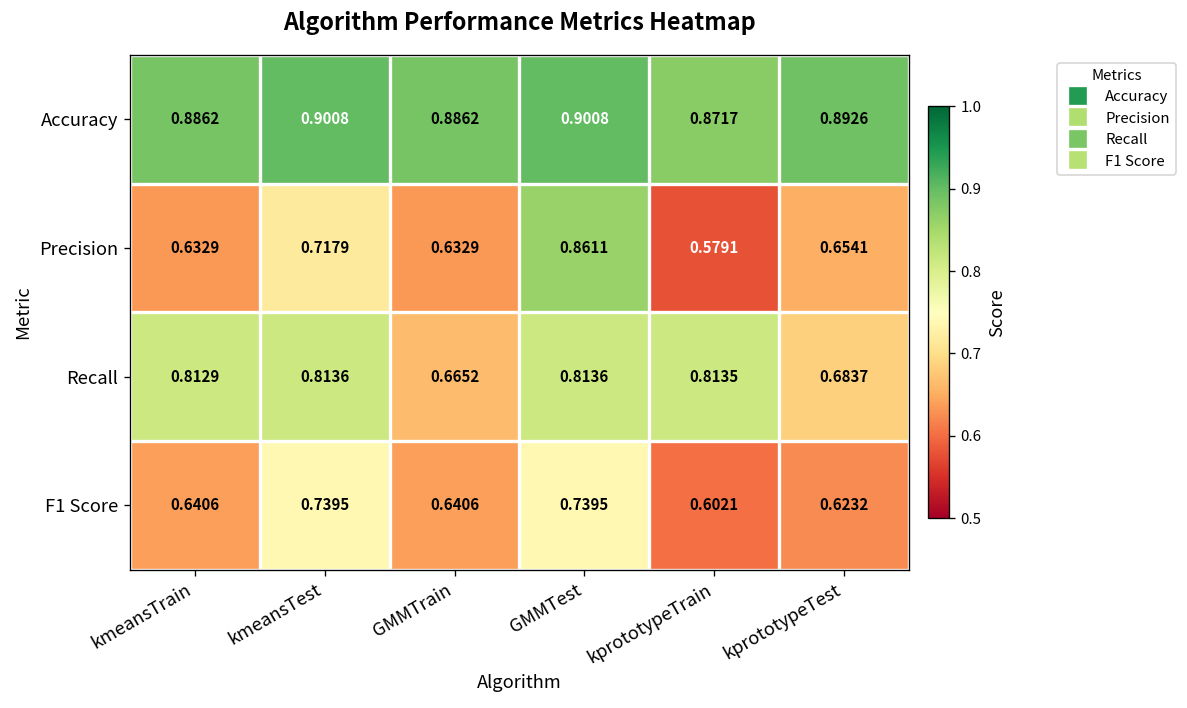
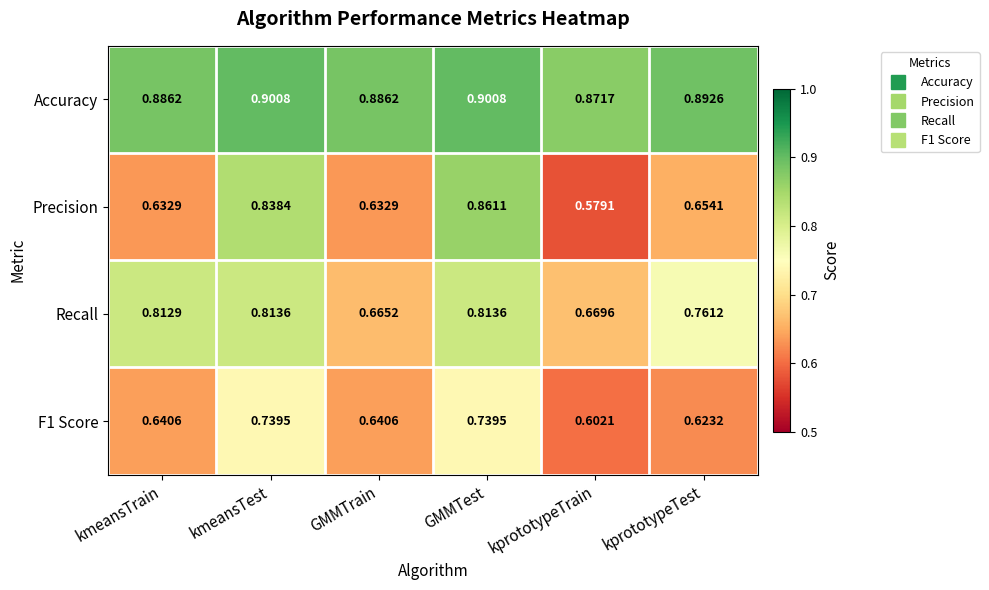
  {
    "Accuracy": {
      "kmeansTrain": 0.8862,
      "kmeansTest": 0.9008,
      "GMMTrain": 0.8862,
      "GMMTest": 0.9008,
      "kprototypeTrain": 0.8717,
      "kprototypeTest": 0.8926
    },
    "Precision": {
      "kmeansTrain": 0.6329,
-     "kmeansTest": 0.7179,
+     "kmeansTest": 0.8384,
      "GMMTrain": 0.6329,
      "GMMTest": 0.8611,
      "kprototypeTrain": 0.5791,
      "kprototypeTest": 0.6541
    },
    "Recall": {
      "kmeansTrain": 0.8129,
      "kmeansTest": 0.8136,
      "GMMTrain": 0.6652,
      "GMMTest": 0.8136,
-     "kprototypeTrain": 0.8135,
-     "kprototypeTest": 0.6837
+     "kprototypeTrain": 0.6696,
+     "kprototypeTest": 0.7612
    },
    "F1 Score": {
      "kmeansTrain": 0.6406,
      "kmeansTest": 0.7395,
      "GMMTrain": 0.6406,
      "GMMTest": 0.7395,
      "kprototypeTrain": 0.6021,
      "kprototypeTest": 0.6232
    }
  }
